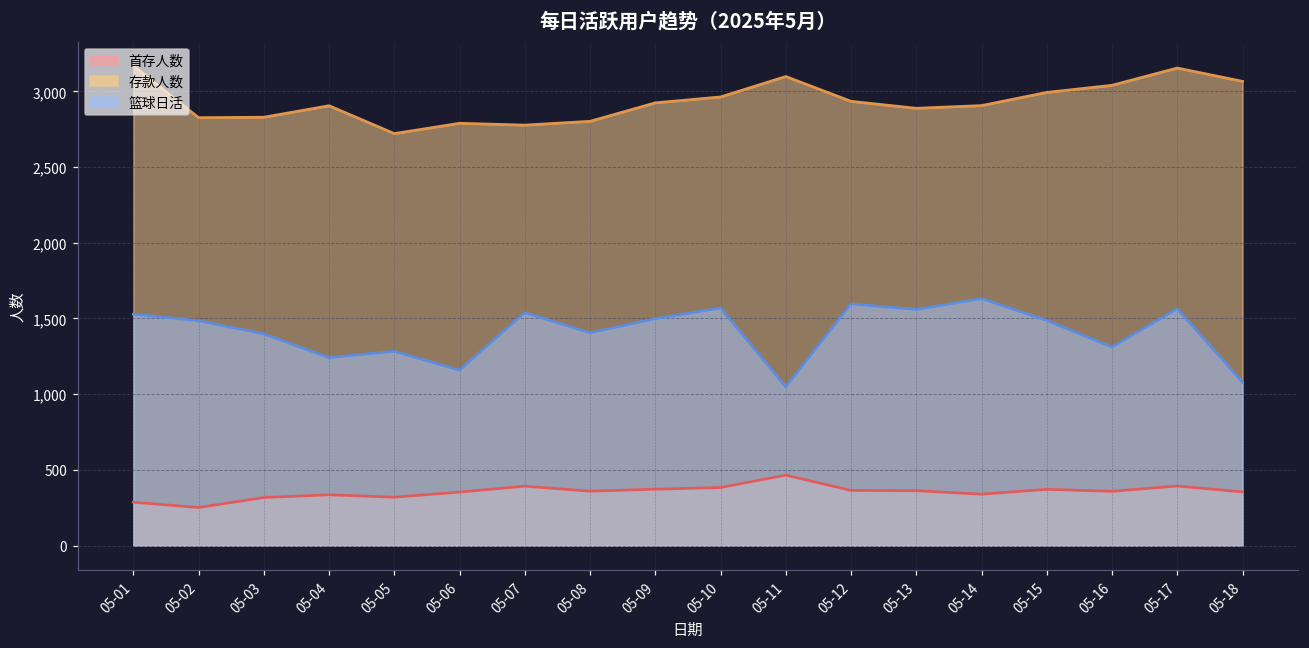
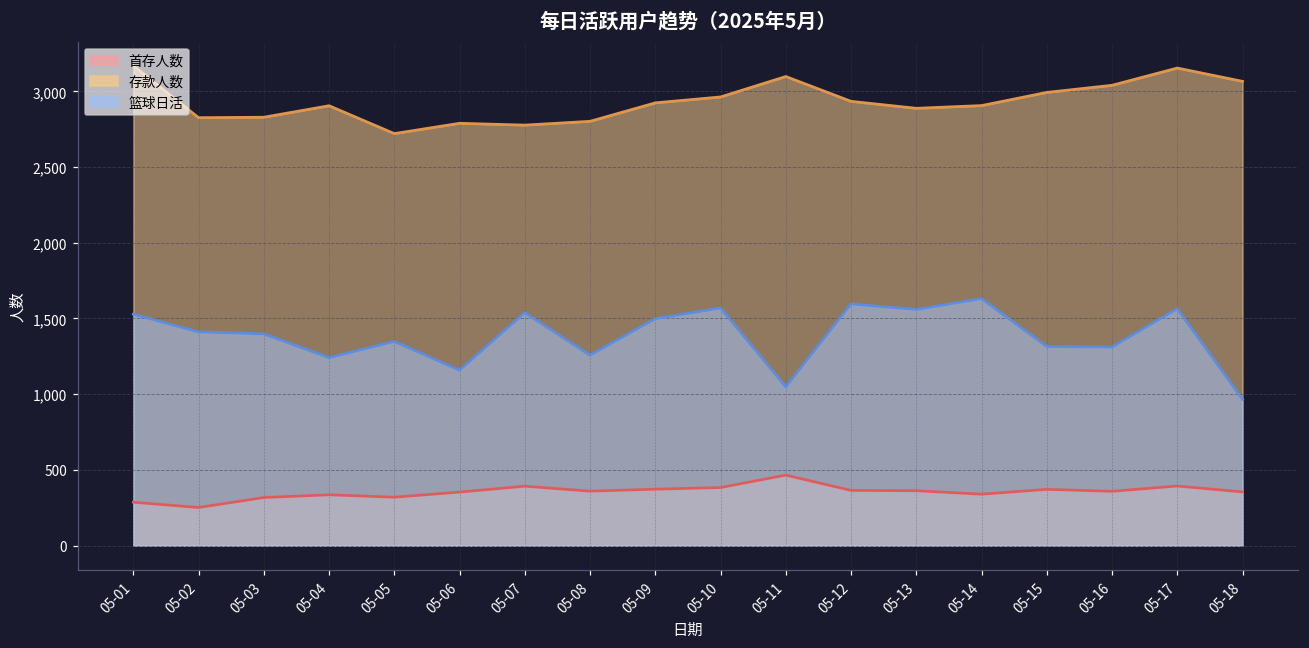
  {
    "篮球日活": {
      "05-01": "1,530",
-     "05-02": "1,490",
+     "05-02": "1,410",
      "05-03": "1,400",
      "05-04": "1,240",
-     "05-05": "1,280",
+     "05-05": "1,350",
      "05-06": "1,160",
      "05-07": "1,540",
-     "05-08": "1,410",
+     "05-08": "1,260",
      "05-09": "1,500",
      "05-10": "1,570",
      "05-11": "1,050",
      "05-12": "1,600",
      "05-13": "1,560",
      "05-14": "1,630",
-     "05-15": "1,490",
+     "05-15": "1,320",
      "05-16": "1,310",
      "05-17": "1,560",
-     "05-18": "1,080"
+     "05-18": "970"
    }
  }
